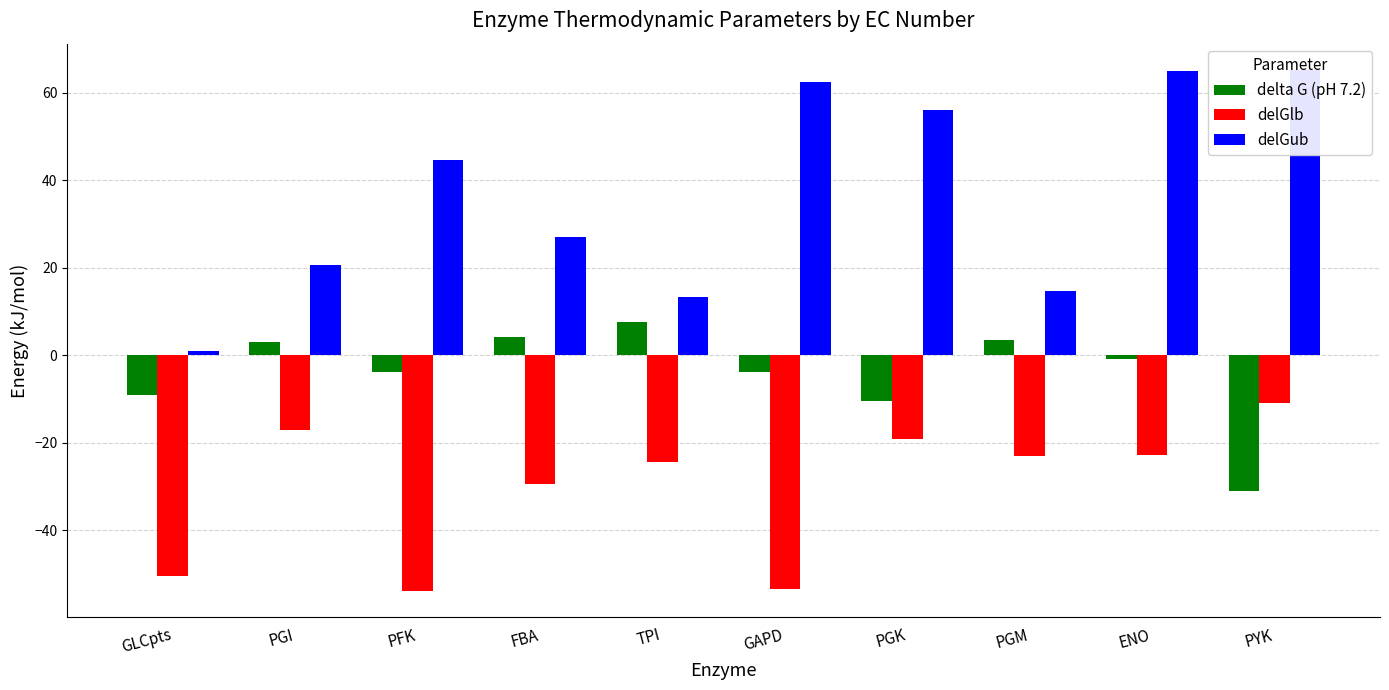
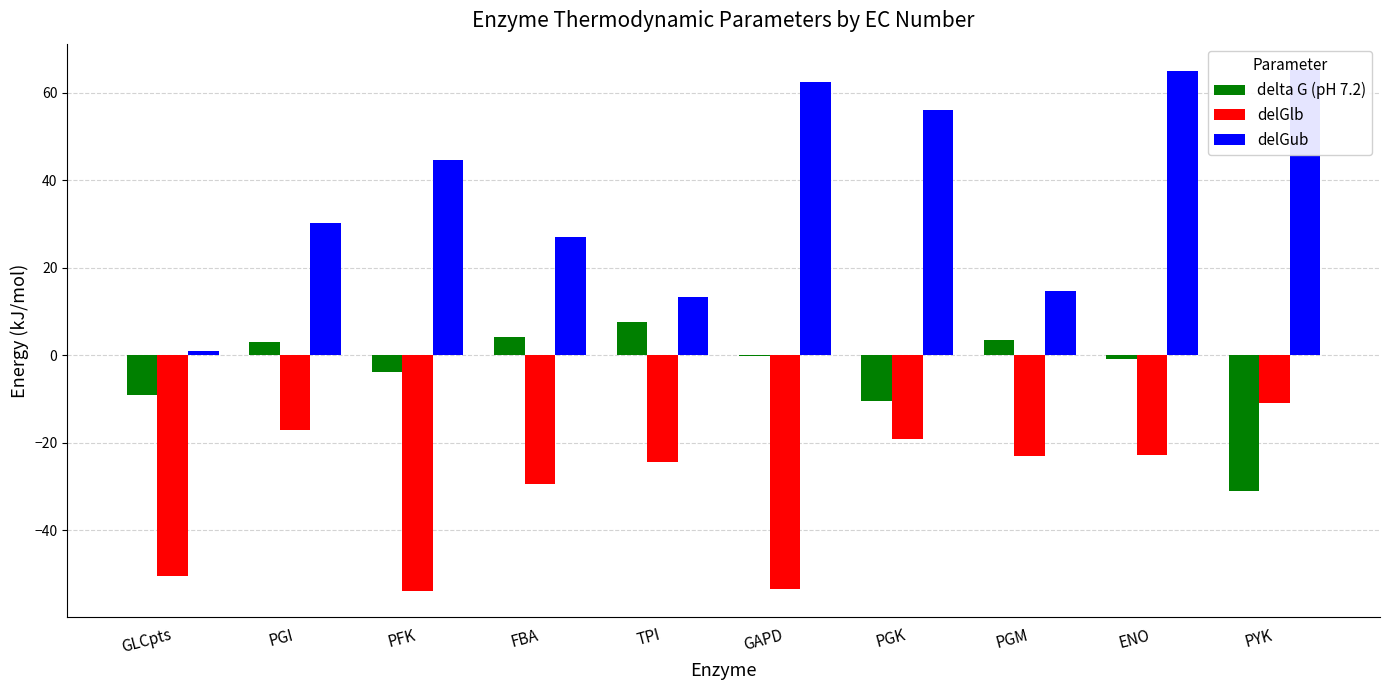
  {
    "delta G (pH 7.2)": {
      "GLCpts": -9,
      "PGI": 3,
      "PFK": -4,
      "FBA": 4,
      "TPI": 8,
-     "GAPD": -4,
+     "GAPD": 0,
      "PGK": -11,
      "PGM": 4,
      "ENO": -1,
      "PYK": -31
    },
    "delGlb": {
      "GLCpts": -50,
      "PGI": -17,
      "PFK": -54,
      "FBA": -29,
      "TPI": -24,
      "GAPD": -54,
      "PGK": -19,
      "PGM": -23,
      "ENO": -23,
      "PYK": -11
    },
    "delGub": {
      "GLCpts": 1,
-     "PGI": 21,
+     "PGI": 30,
      "PFK": 45,
      "FBA": 27,
      "TPI": 13,
      "GAPD": 63,
      "PGK": 56,
      "PGM": 15,
      "ENO": 65
    }
  }
